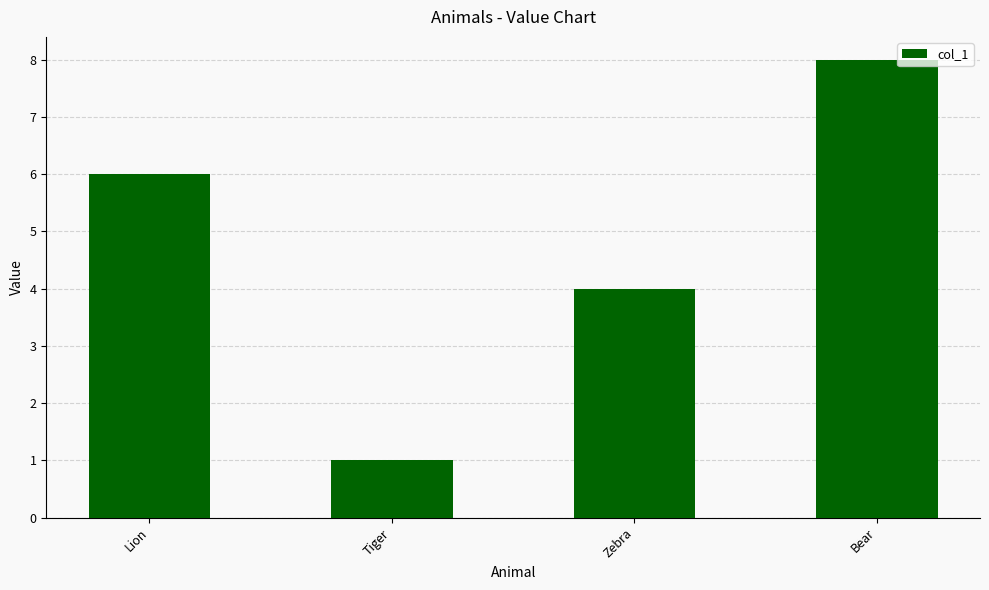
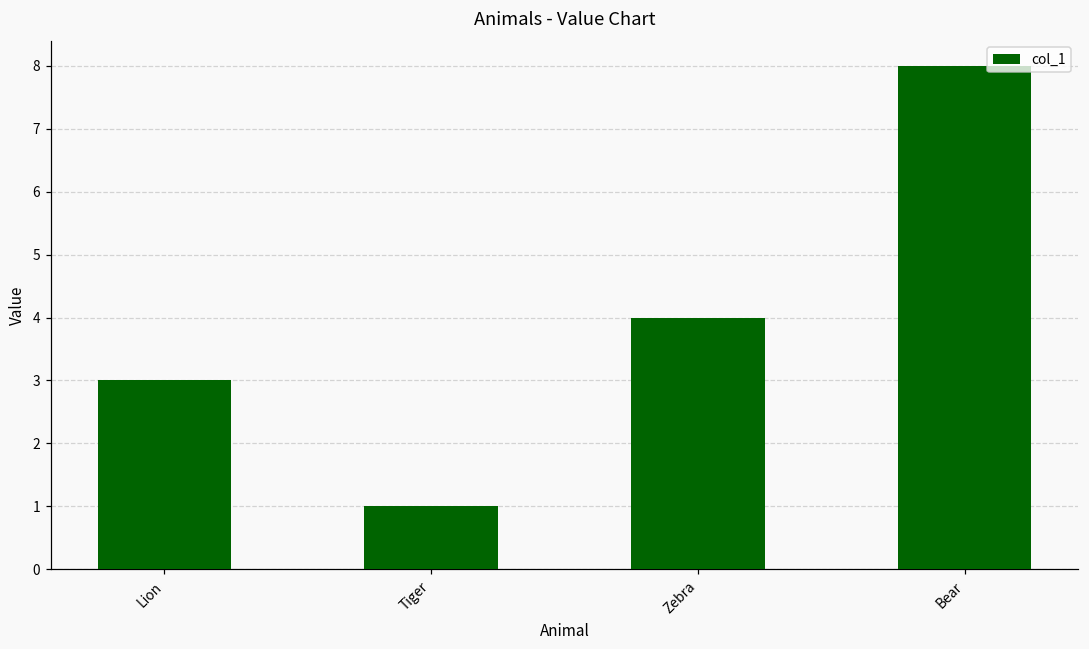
  {
-   "Lion": 6,
+   "Lion": 3,
    "Tiger": 1,
    "Zebra": 4,
    "Bear": 8
  }
